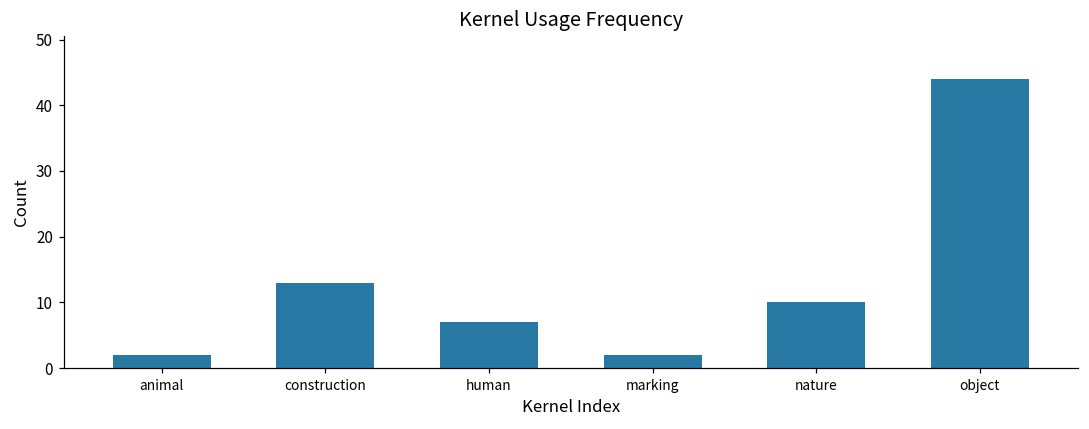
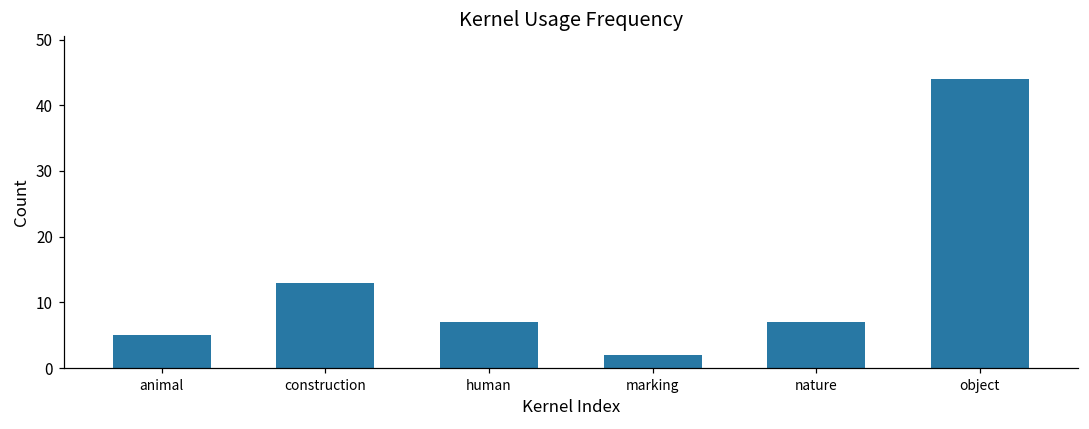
  {
-   "animal": 2,
+   "animal": 5,
    "construction": 13,
    "human": 7,
    "marking": 2,
-   "nature": 10,
+   "nature": 7,
    "object": 44
  }
